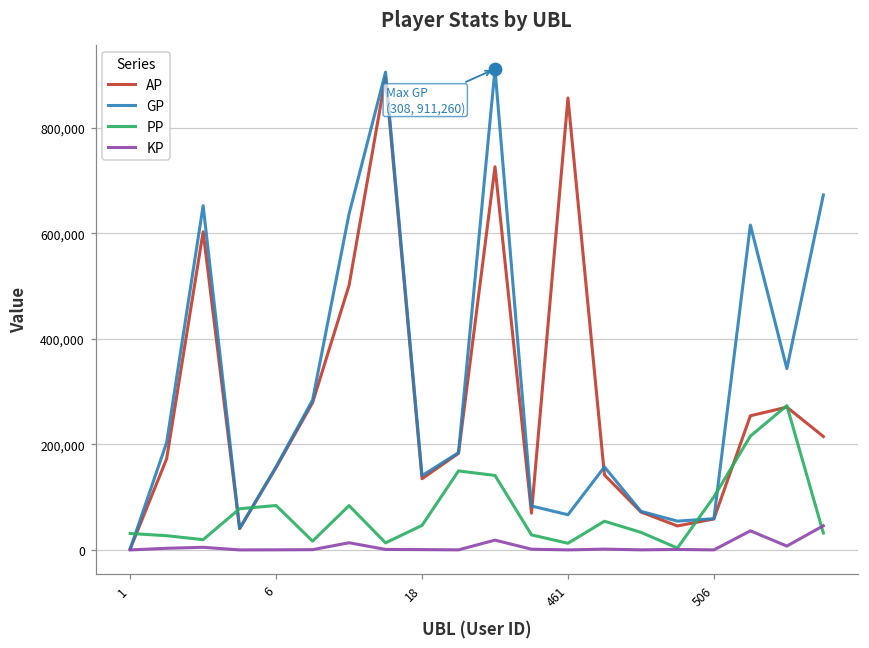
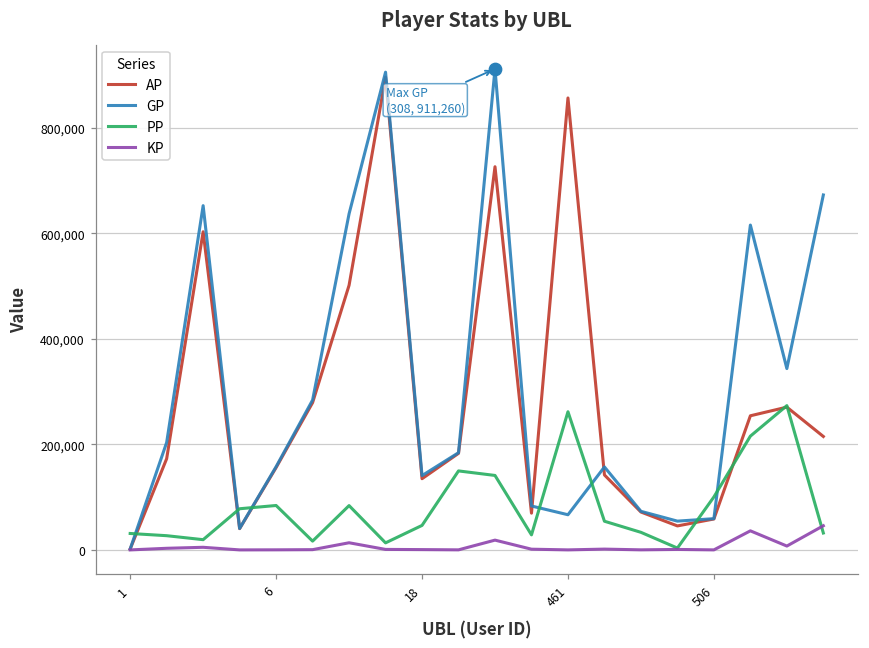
  {
    "AP": {
      "461": "860,000"
    },
    "PP": {
-     "461": "10,000",
+     "461": "260,000",
      "506": "100,000"
    },
    "KP": {
      "461": "0",
      "506": "0"
    }
  }
